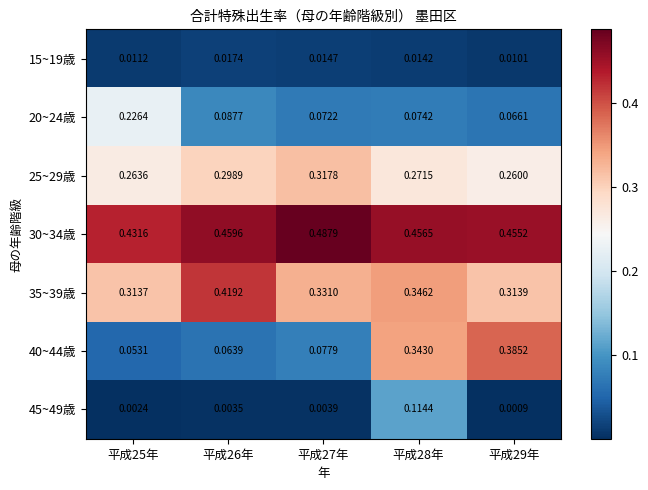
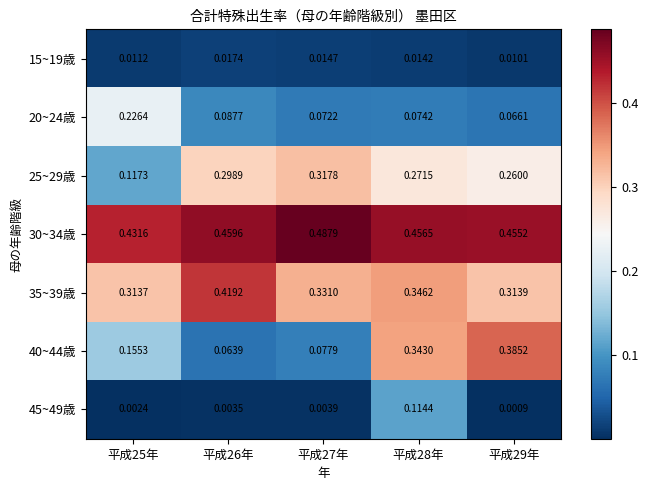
  {
    "15~19歳": {
      "平成25年": 0.0112,
      "平成26年": 0.0174,
      "平成27年": 0.0147,
      "平成28年": 0.0142,
      "平成29年": 0.0101
    },
    "20~24歳": {
      "平成25年": 0.2264,
      "平成26年": 0.0877,
      "平成27年": 0.0722,
      "平成28年": 0.0742,
      "平成29年": 0.0661
    },
    "25~29歳": {
-     "平成25年": 0.2636,
+     "平成25年": 0.1173,
      "平成26年": 0.2989,
      "平成27年": 0.3178,
      "平成28年": 0.2715,
      "平成29年": 0.2600
    },
    "30~34歳": {
      "平成25年": 0.4316,
      "平成26年": 0.4596,
      "平成27年": 0.4879,
      "平成28年": 0.4565,
      "平成29年": 0.4552
    },
    "35~39歳": {
      "平成25年": 0.3137,
      "平成26年": 0.4192,
      "平成27年": 0.3310,
      "平成28年": 0.3462,
      "平成29年": 0.3139
    },
    "40~44歳": {
-     "平成25年": 0.0531,
+     "平成25年": 0.1553,
      "平成26年": 0.0639,
      "平成27年": 0.0779,
      "平成28年": 0.3430,
      "平成29年": 0.3852
    },
    "45~49歳": {
      "平成25年": 0.0024,
      "平成26年": 0.0035,
      "平成27年": 0.0039,
      "平成28年": 0.1144,
      "平成29年": 0.0009
    }
  }
